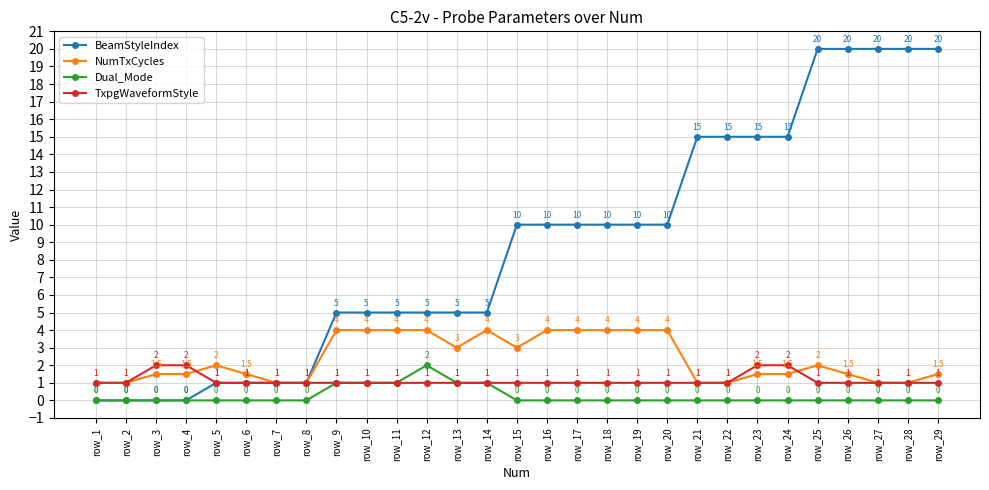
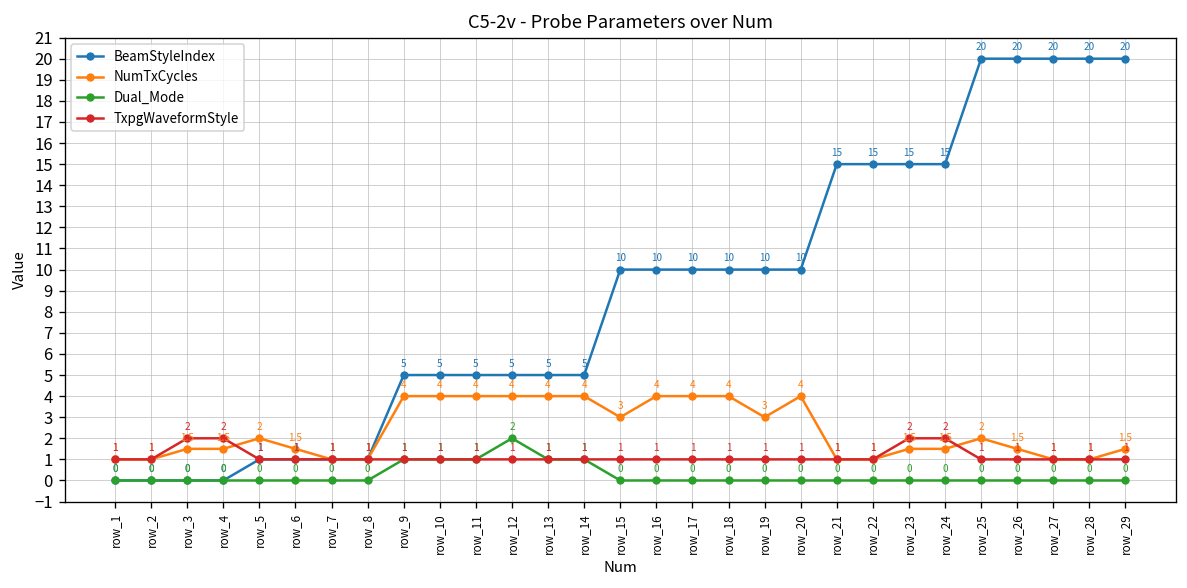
  {
    "BeamStyleIndex": {
      "row_9": 5,
      "row_10": 5,
      "row_11": 5,
      "row_12": 5,
      "row_13": 5,
      "row_14": 5,
      "row_15": 10,
      "row_16": 10,
      "row_17": 10,
      "row_18": 10,
      "row_19": 10,
      "row_20": 10,
      "row_21": 15,
      "row_22": 15,
      "row_23": 15,
      "row_24": 15,
      "row_25": 20,
      "row_26": 20,
      "row_27": 20,
      "row_28": 20,
      "row_29": 20
    },
    "NumTxCycles": {
      "row_5": 2,
      "row_6": 1.5,
      "row_9": 4,
      "row_10": 4,
      "row_11": 4,
      "row_12": 4,
-     "row_13": 3,
+     "row_13": 4,
      "row_14": 4,
      "row_15": 3,
      "row_16": 4,
      "row_17": 4,
      "row_18": 4,
-     "row_19": 4,
+     "row_19": 3,
      "row_20": 4,
      "row_25": 2,
      "row_26": 1,
      "row_29": 1
    },
    "Dual_Mode": {
      "row_5": 0,
      "row_6": 0,
      "row_7": 0,
      "row_8": 0,
      "row_12": 2,
      "row_15": 0,
      "row_16": 0,
      "row_17": 0,
      "row_18": 0,
      "row_19": 0,
      "row_20": 0,
      "row_21": 0,
      "row_22": 0,
      "row_23": 0,
      "row_24": 0,
      "row_25": 0,
      "row_26": 0,
      "row_27": 0,
      "row_28": 0,
      "row_29": 0
    },
    "TxpgWaveformStyle": {
      "row_3": 2,
      "row_4": 2,
      "row_12": 1,
      "row_15": 1,
      "row_16": 1,
      "row_17": 1,
      "row_18": 1,
      "row_19": 1,
      "row_20": 1,
      "row_23": 2,
      "row_24": 2,
      "row_25": 1
    }
  }
